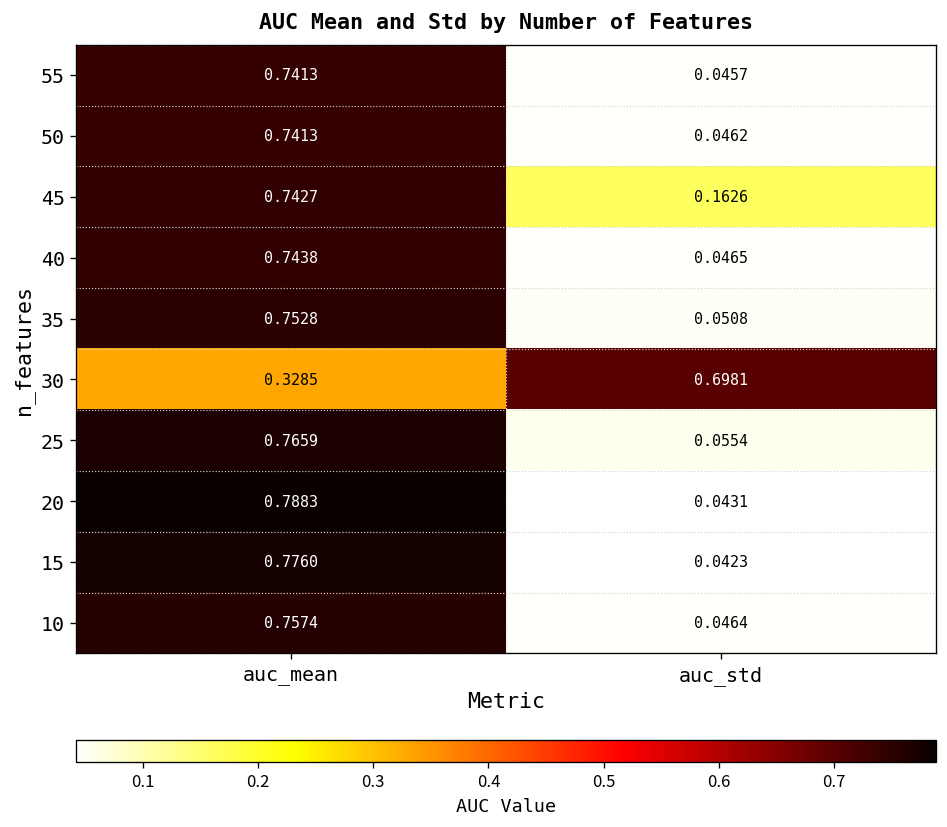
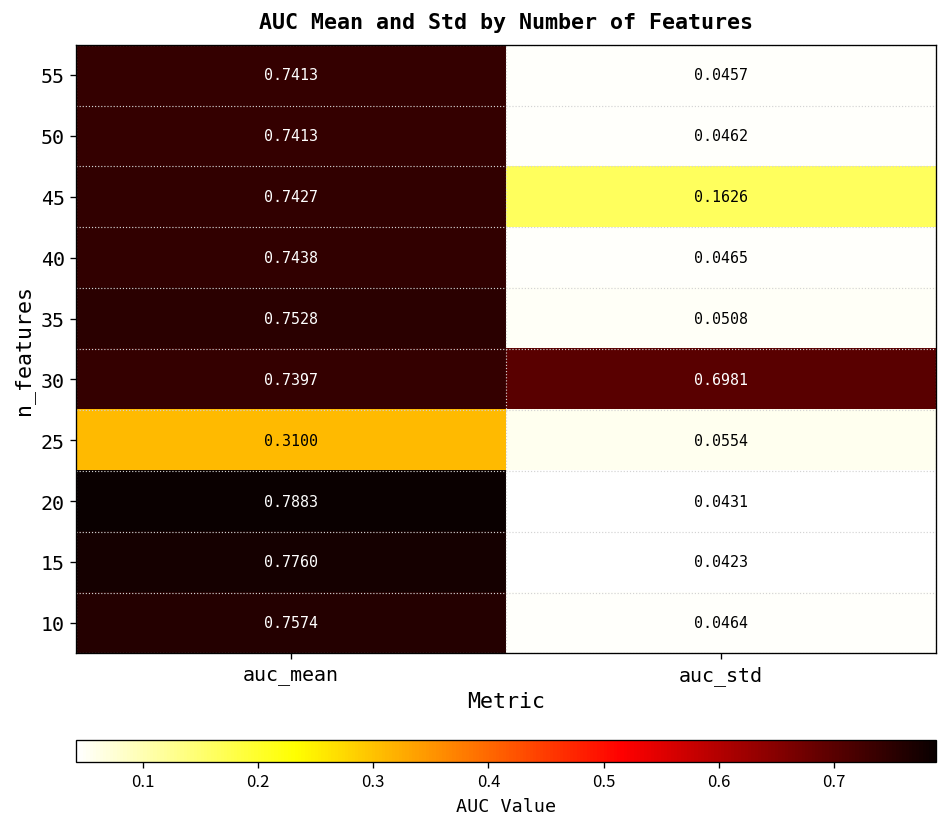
  {
    "55": {
      "auc_mean": 0.7413,
      "auc_std": 0.0457
    },
    "50": {
      "auc_mean": 0.7413,
      "auc_std": 0.0462
    },
    "45": {
      "auc_mean": 0.7427,
      "auc_std": 0.1626
    },
    "40": {
      "auc_mean": 0.7438,
      "auc_std": 0.0465
    },
    "35": {
      "auc_mean": 0.7528,
      "auc_std": 0.0508
    },
    "30": {
-     "auc_mean": 0.3285,
+     "auc_mean": 0.7397,
      "auc_std": 0.6981
    },
    "25": {
-     "auc_mean": 0.7659,
+     "auc_mean": 0.3100,
      "auc_std": 0.0554
    },
    "20": {
      "auc_mean": 0.7883,
      "auc_std": 0.0431
    },
    "15": {
      "auc_mean": 0.7760,
      "auc_std": 0.0423
    },
    "10": {
      "auc_mean": 0.7574,
      "auc_std": 0.0464
    }
  }
